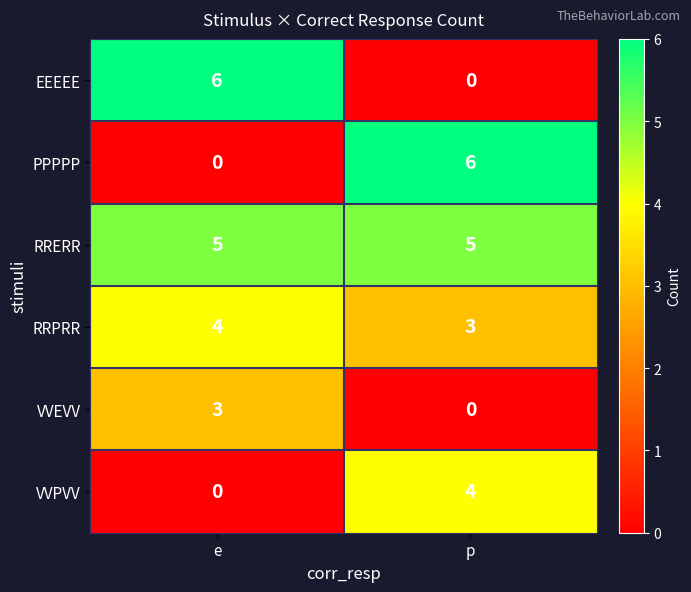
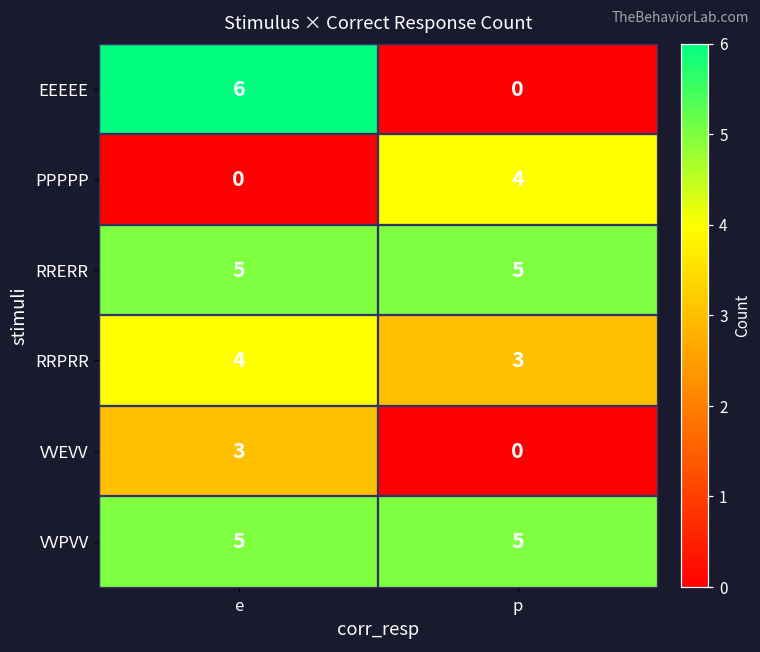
  {
    "EEEEE": {
      "e": 6,
      "p": 0
    },
    "PPPPP": {
      "e": 0,
-     "p": 6
+     "p": 4
    },
    "RRERR": {
      "e": 5,
      "p": 5
    },
    "RRPRR": {
      "e": 4,
      "p": 3
    },
    "VVEVV": {
      "e": 3,
      "p": 0
    },
    "VVPVV": {
-     "e": 0,
-     "p": 4
+     "e": 5,
+     "p": 5
    }
  }
